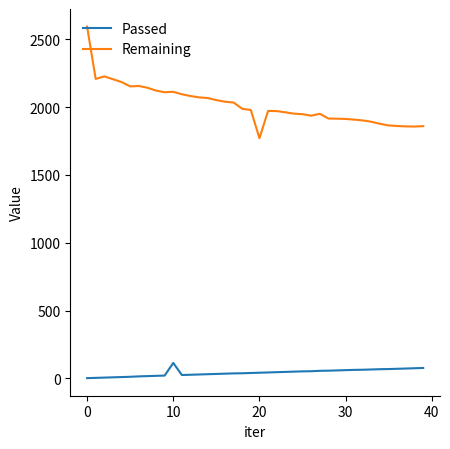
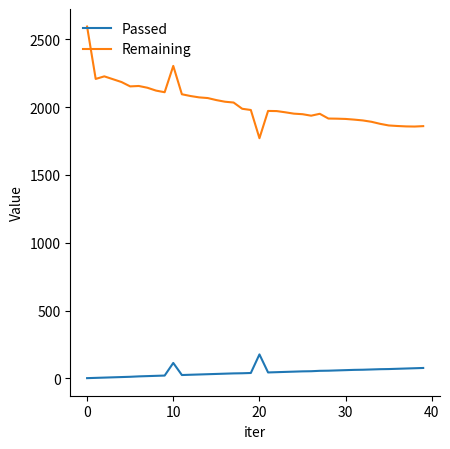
  {
    "Passed": {
      "0": 0,
      "10": 110,
-     "20": 40,
+     "20": 180,
      "30": 60
    },
    "Remaining": {
      "0": 2590,
-     "10": 2110,
+     "10": 2300,
      "20": 1770,
      "30": 1910
    }
  }
